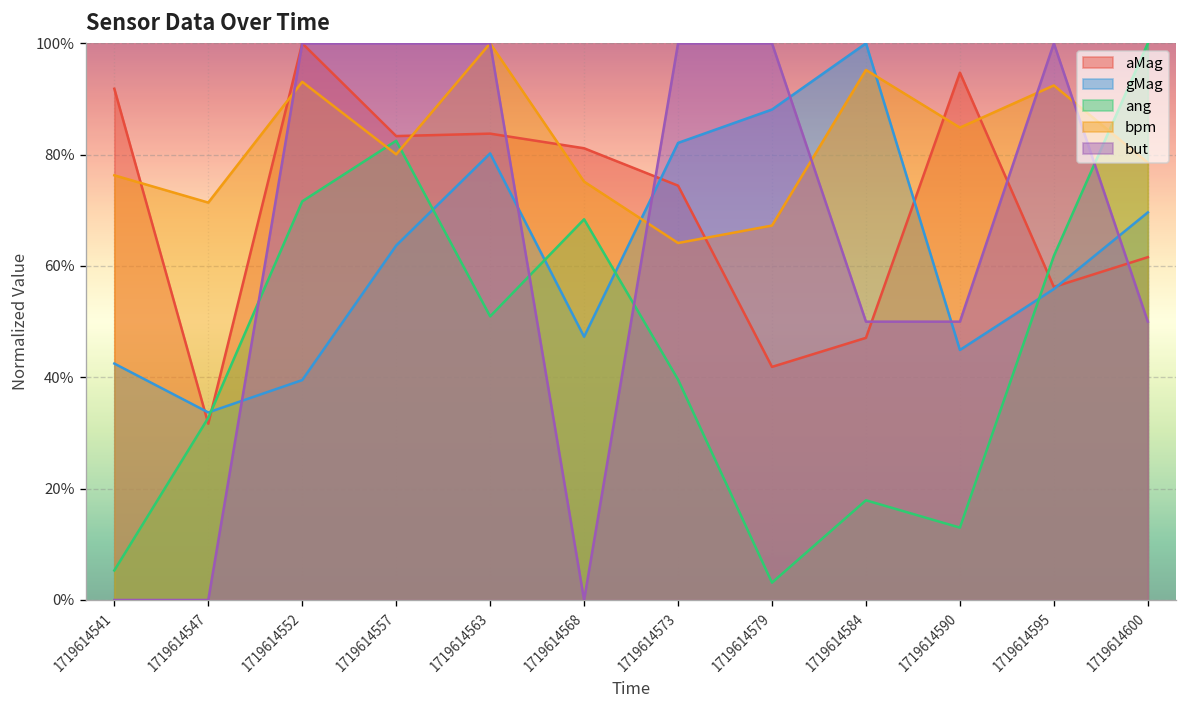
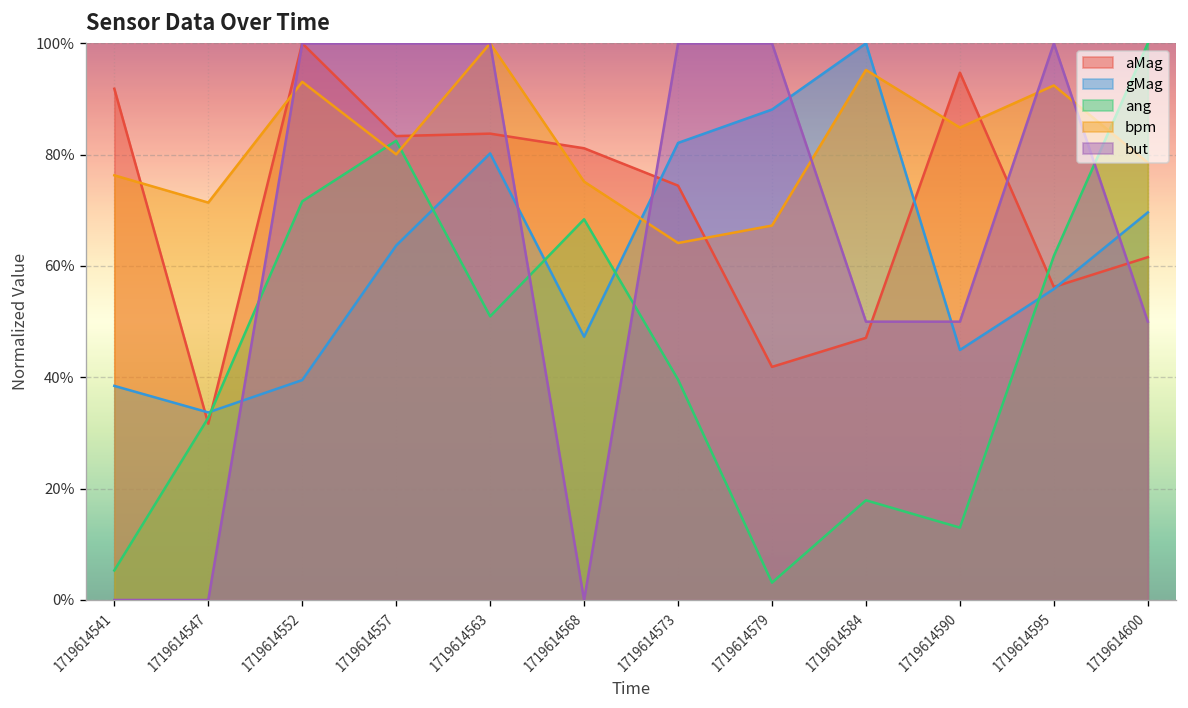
  {
    "aMag": {
      "1719614541": "92%",
      "1719614547": "32%",
      "1719614557": "83%",
      "1719614563": "84%",
      "1719614568": "81%",
      "1719614573": "74%",
      "1719614579": "42%",
      "1719614584": "47%",
      "1719614590": "95%",
      "1719614600": "62%"
    },
    "gMag": {
-     "1719614541": "42%",
+     "1719614541": "38%",
      "1719614547": "34%",
      "1719614552": "40%",
      "1719614557": "64%",
      "1719614563": "80%",
      "1719614568": "47%",
      "1719614573": "82%",
      "1719614579": "88%",
      "1719614584": "100%",
      "1719614590": "45%",
      "1719614600": "70%"
    },
    "ang": {
      "1719614541": "5%",
      "1719614547": "33%",
      "1719614552": "72%",
      "1719614557": "82%",
      "1719614563": "51%",
      "1719614568": "68%",
      "1719614573": "40%",
      "1719614579": "3%",
      "1719614584": "18%",
      "1719614590": "13%",
      "1719614595": "62%",
      "1719614600": "100%"
    },
    "bpm": {
      "1719614541": "76%",
      "1719614547": "71%",
      "1719614552": "93%",
      "1719614557": "80%",
      "1719614568": "75%",
      "1719614573": "64%",
      "1719614579": "67%",
      "1719614584": "95%",
      "1719614590": "85%",
      "1719614595": "92%"
    },
    "but": {
      "1719614541": "0%",
      "1719614547": "0%",
      "1719614557": "100%",
      "1719614568": "0%",
      "1719614573": "100%",
      "1719614579": "100%",
      "1719614584": "50%",
      "1719614590": "50%",
      "1719614595": "100%",
      "1719614600": "50%"
    }
  }
